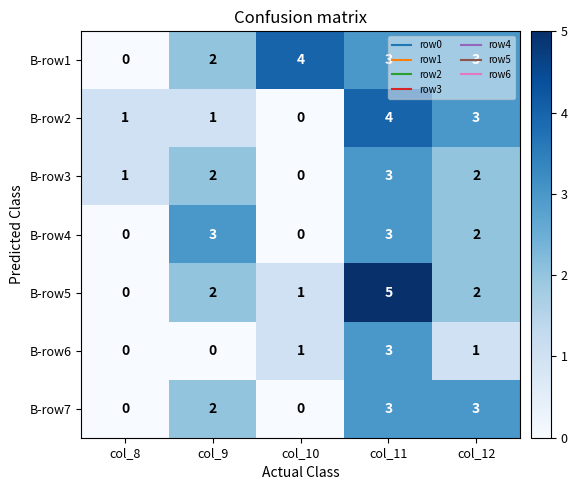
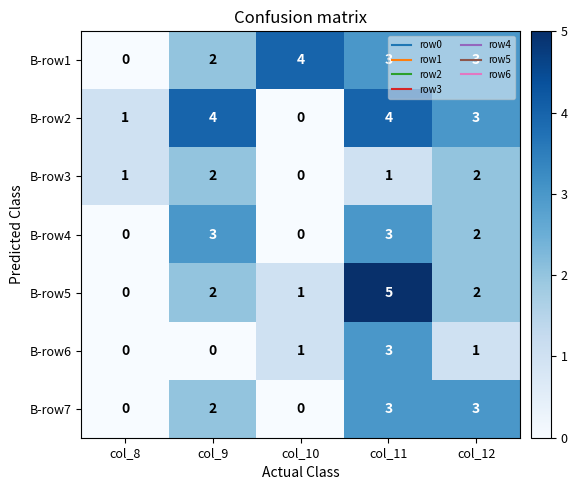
  {
    "B-row1": {
      "col_8": 0,
      "col_9": 2,
      "col_10": 4
    },
    "B-row2": {
      "col_8": 1,
-     "col_9": 1,
+     "col_9": 4,
      "col_10": 0,
      "col_11": 4,
      "col_12": 3
    },
    "B-row3": {
      "col_8": 1,
      "col_9": 2,
      "col_10": 0,
-     "col_11": 3,
+     "col_11": 1,
      "col_12": 2
    },
    "B-row4": {
      "col_8": 0,
      "col_9": 3,
      "col_10": 0,
      "col_11": 3,
      "col_12": 2
    },
    "B-row5": {
      "col_8": 0,
      "col_9": 2,
      "col_10": 1,
      "col_11": 5,
      "col_12": 2
    },
    "B-row6": {
      "col_8": 0,
      "col_9": 0,
      "col_10": 1,
      "col_11": 3,
      "col_12": 1
    },
    "B-row7": {
      "col_8": 0,
      "col_9": 2,
      "col_10": 0,
      "col_11": 3,
      "col_12": 3
    }
  }
